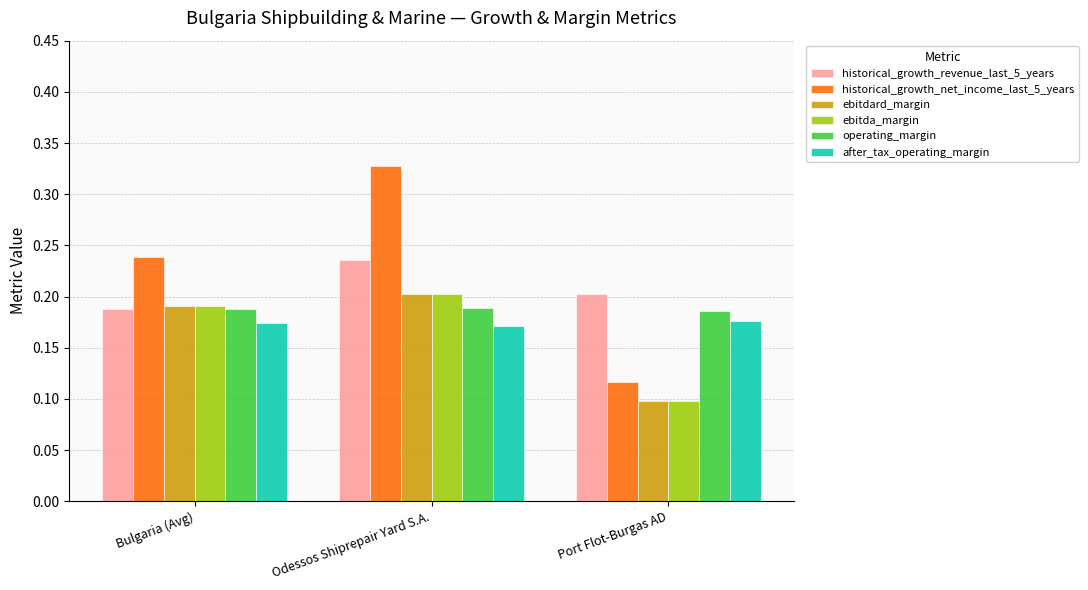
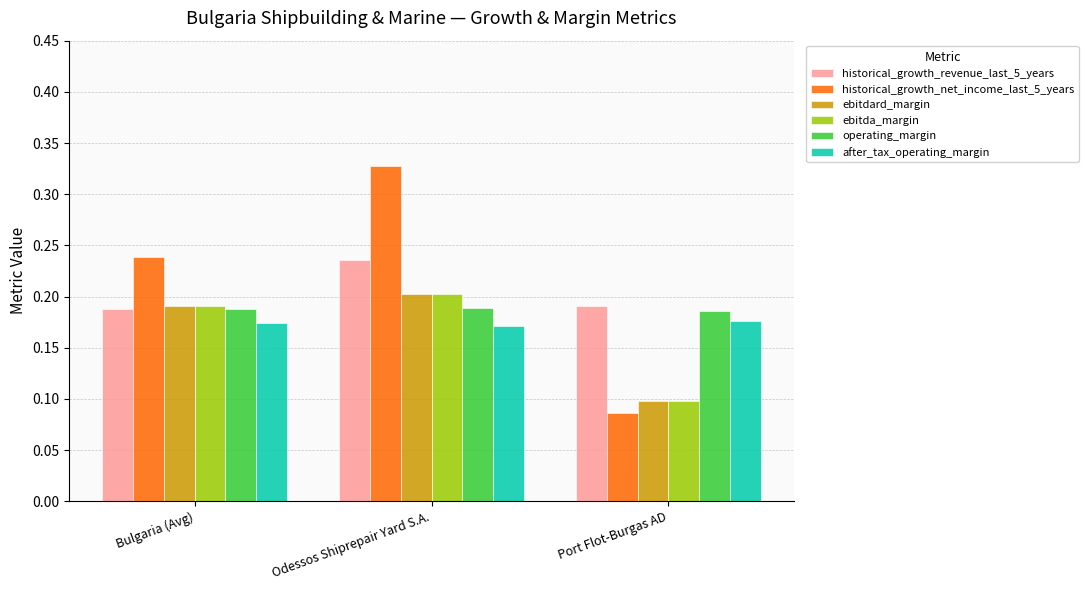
  {
    "historical_growth_revenue_last_5_years": {
      "Bulgaria (Avg)": 0.188,
      "Odessos Shiprepair Yard S.A.": 0.236,
-     "Port Flot-Burgas AD": 0.202
+     "Port Flot-Burgas AD": 0.191
    },
    "historical_growth_net_income_last_5_years": {
      "Bulgaria (Avg)": 0.239,
      "Odessos Shiprepair Yard S.A.": 0.328,
-     "Port Flot-Burgas AD": 0.116
+     "Port Flot-Burgas AD": 0.086
    },
    "ebitdard_margin": {
      "Bulgaria (Avg)": 0.190,
      "Odessos Shiprepair Yard S.A.": 0.202,
      "Port Flot-Burgas AD": 0.098
    },
    "ebitda_margin": {
      "Bulgaria (Avg)": 0.190,
      "Odessos Shiprepair Yard S.A.": 0.202,
      "Port Flot-Burgas AD": 0.098
    },
    "operating_margin": {
      "Bulgaria (Avg)": 0.188,
      "Odessos Shiprepair Yard S.A.": 0.188,
      "Port Flot-Burgas AD": 0.186
    },
    "after_tax_operating_margin": {
      "Bulgaria (Avg)": 0.174,
      "Odessos Shiprepair Yard S.A.": 0.172,
      "Port Flot-Burgas AD": 0.176
    }
  }
